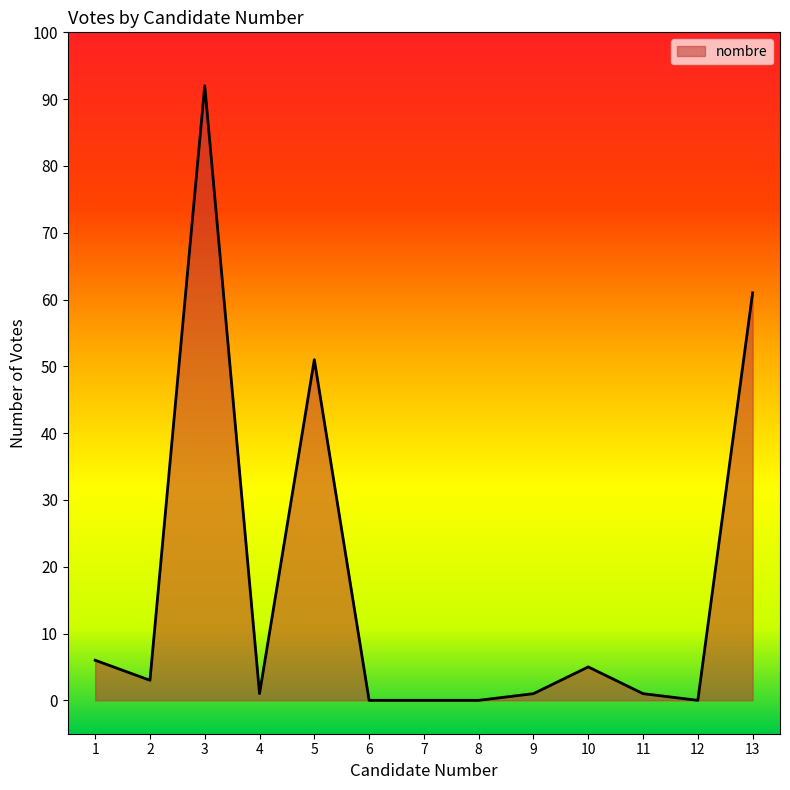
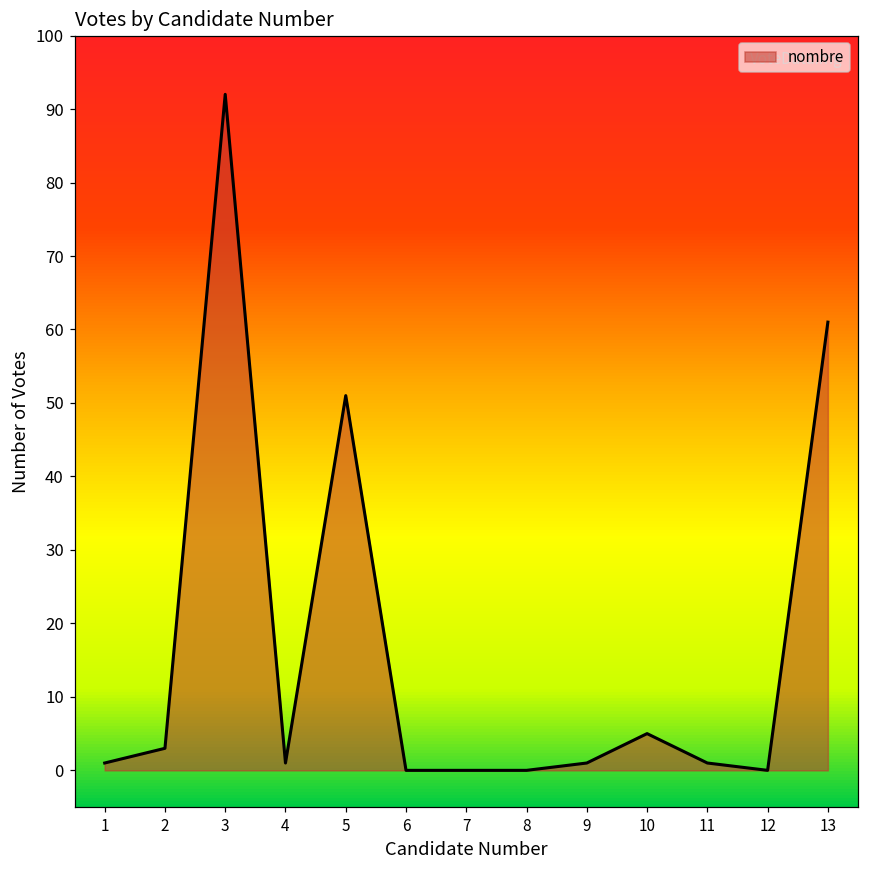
  {
-   "1": 6,
+   "1": 1,
    "2": 3,
    "3": 92,
    "4": 1,
    "5": 51,
    "6": 0,
    "7": 0,
    "8": 0,
    "9": 1,
    "10": 5,
    "11": 1,
    "12": 0,
    "13": 61
  }
